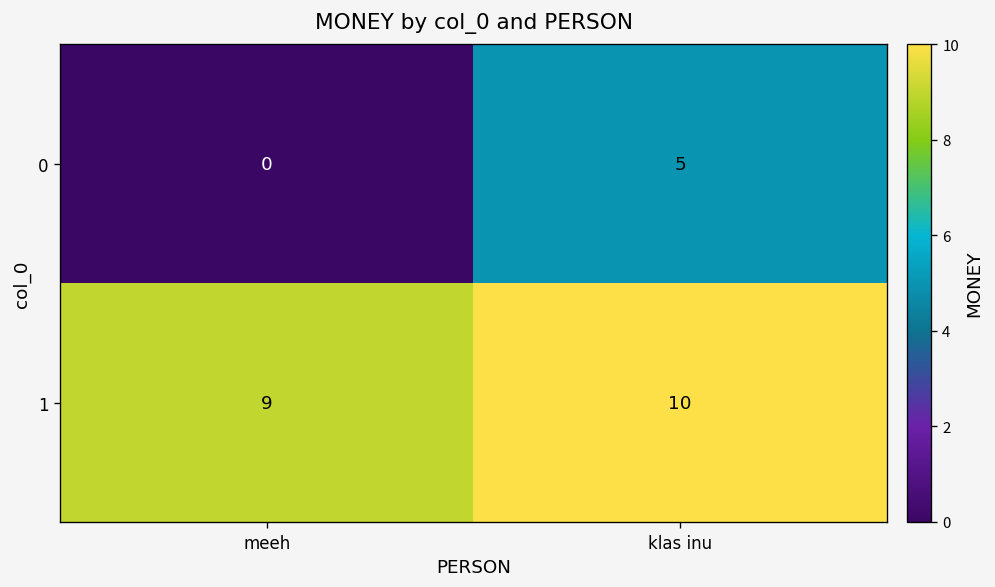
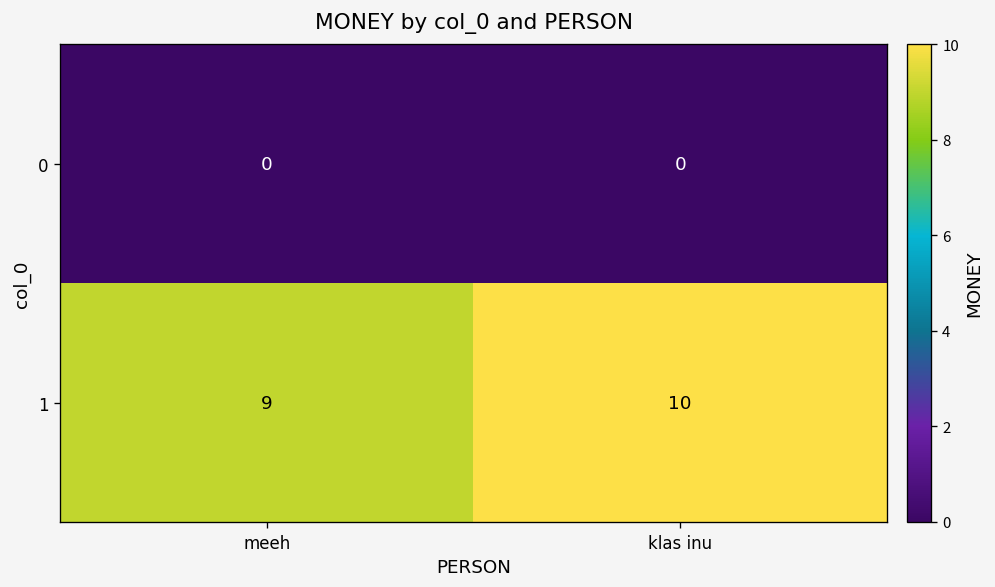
  {
    "0": {
      "meeh": 0,
-     "klas inu": 5
+     "klas inu": 0
    },
    "1": {
      "meeh": 9,
      "klas inu": 10
    }
  }
